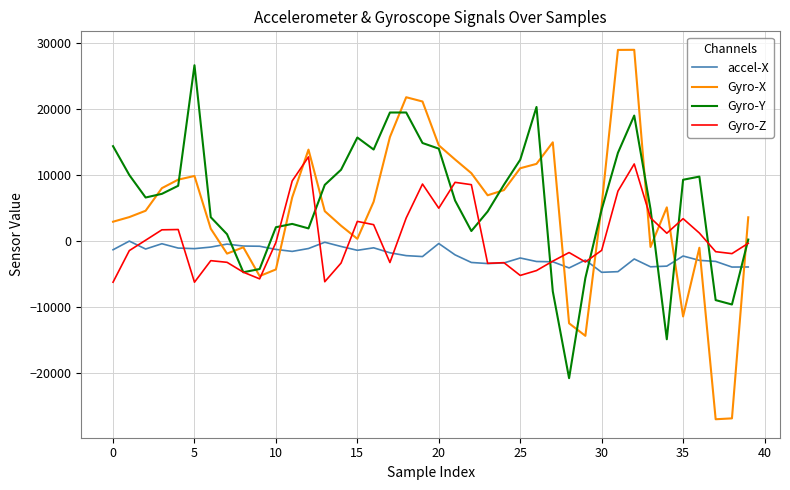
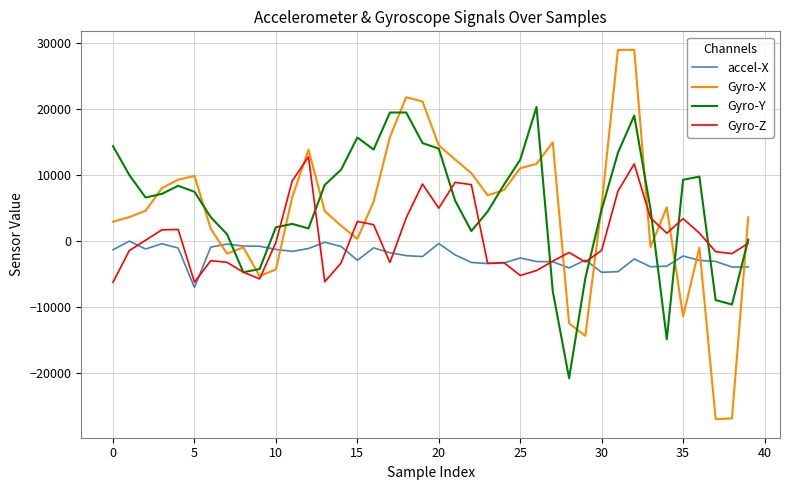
  {
    "accel-X": {
      "0": -1000,
-     "5": -1000,
+     "5": -7000,
      "10": -1000,
-     "15": -1000,
+     "15": -3000,
      "20": 0,
      "25": -3000,
      "30": -5000,
      "35": -2000
    },
    "Gyro-X": {
      "0": 3000,
      "5": 10000,
      "10": -4000,
      "15": 0,
      "20": 14000,
      "25": 11000,
      "30": 5000,
      "35": -11000
    },
    "Gyro-Y": {
      "0": 14000,
-     "5": 27000,
+     "5": 7000,
      "10": 2000,
      "15": 16000,
      "20": 14000,
      "25": 12000,
      "30": 5000,
      "35": 9000
    },
    "Gyro-Z": {
      "0": -6000,
      "5": -6000,
      "10": 0,
      "15": 3000,
      "20": 5000,
      "25": -5000,
      "30": -1000,
      "35": 3000
    }
  }
